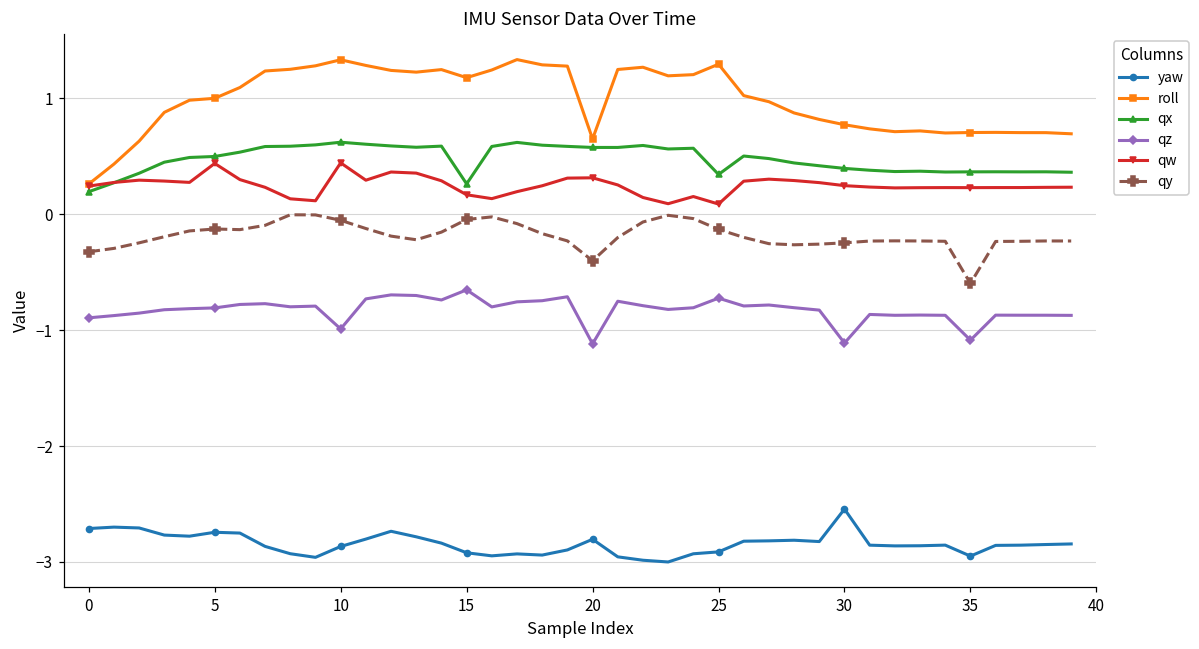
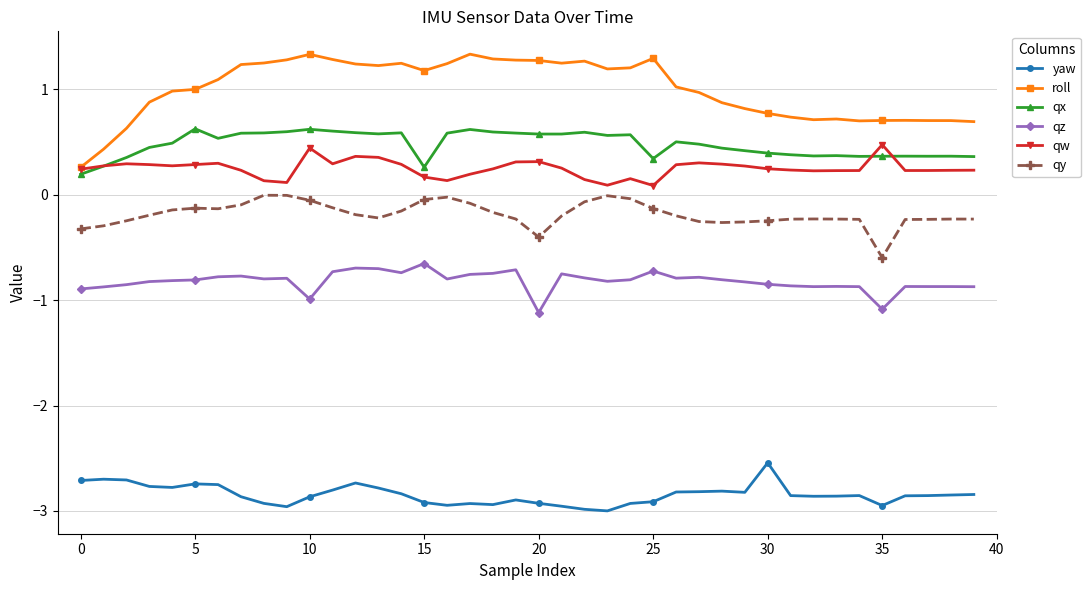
  {
    "yaw": {
      "0": -2.71,
      "5": -2.74,
      "10": -2.87,
      "15": -2.92,
-     "20": -2.80,
+     "20": -2.93,
      "25": -2.91,
      "30": -2.54,
      "35": -2.95
    },
    "roll": {
      "5": 1.00,
      "10": 1.33,
      "15": 1.18,
-     "20": 0.65,
+     "20": 1.28,
      "25": 1.30,
      "30": 0.77,
      "35": 0.71
    },
    "qx": {
      "0": 0.19,
-     "5": 0.50,
+     "5": 0.63,
      "10": 0.62,
      "15": 0.26,
      "20": 0.58,
      "25": 0.34,
      "30": 0.40,
      "35": 0.37
    },
    "qz": {
      "0": -0.89,
      "5": -0.81,
      "10": -0.99,
      "15": -0.65,
      "20": -1.12,
      "25": -0.72,
-     "30": -1.11,
+     "30": -0.85,
      "35": -1.09
    },
    "qw": {
-     "5": 0.44,
+     "5": 0.29,
      "10": 0.44,
      "15": 0.17,
      "20": 0.31,
      "25": 0.09,
      "30": 0.25,
-     "35": 0.23
+     "35": 0.48
    },
    "qy": {
      "0": -0.32,
      "5": -0.13,
      "10": -0.05,
      "15": -0.04,
      "20": -0.40,
      "25": -0.13,
      "30": -0.25,
      "35": -0.60
    }
  }
